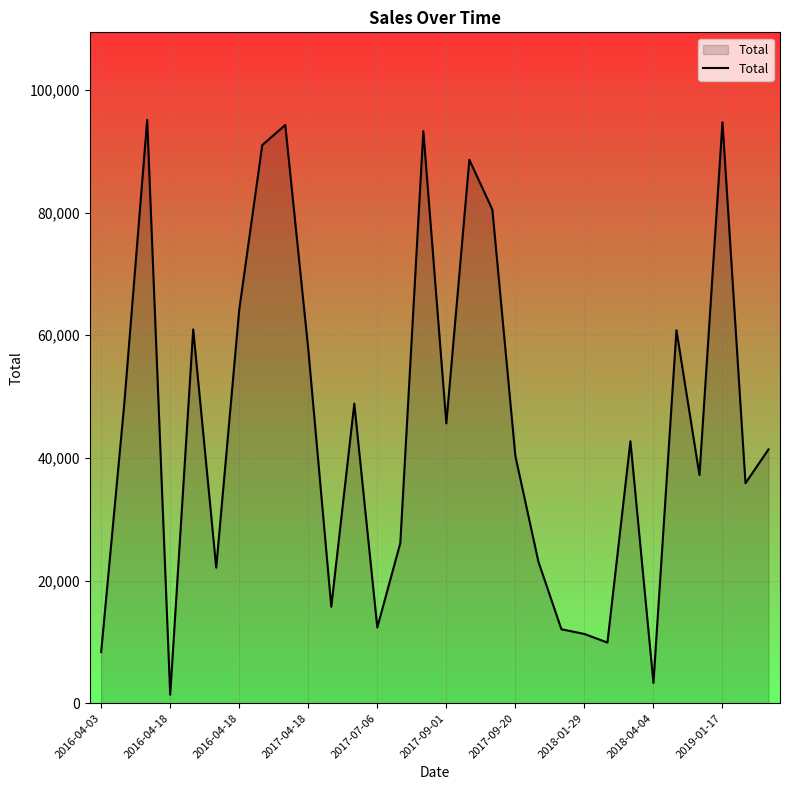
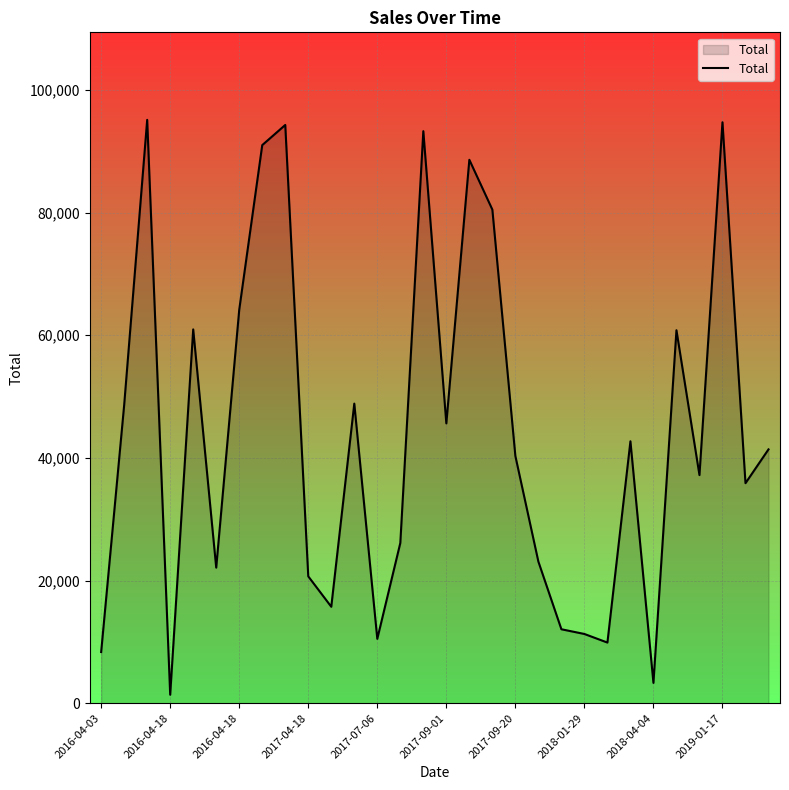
  {
    "2016-04-03": "8,000",
-   "2017-04-18": "58,000",
-   "2017-07-06": "12,000",
+   "2017-04-18": "21,000",
+   "2017-07-06": "11,000",
    "2017-09-01": "46,000",
    "2018-01-29": "11,000",
    "2019-01-17": "95,000"
  }
